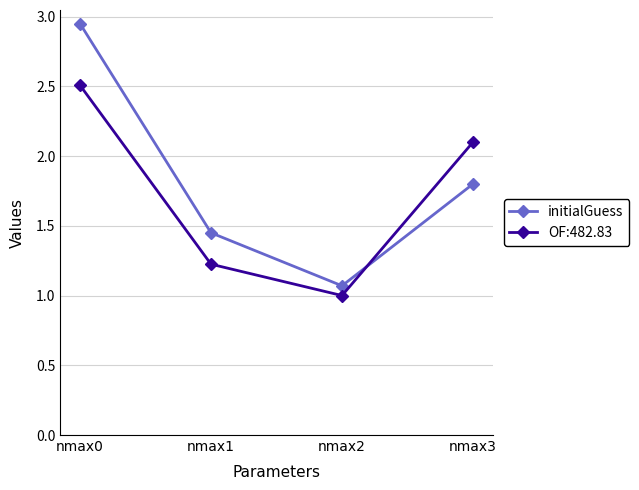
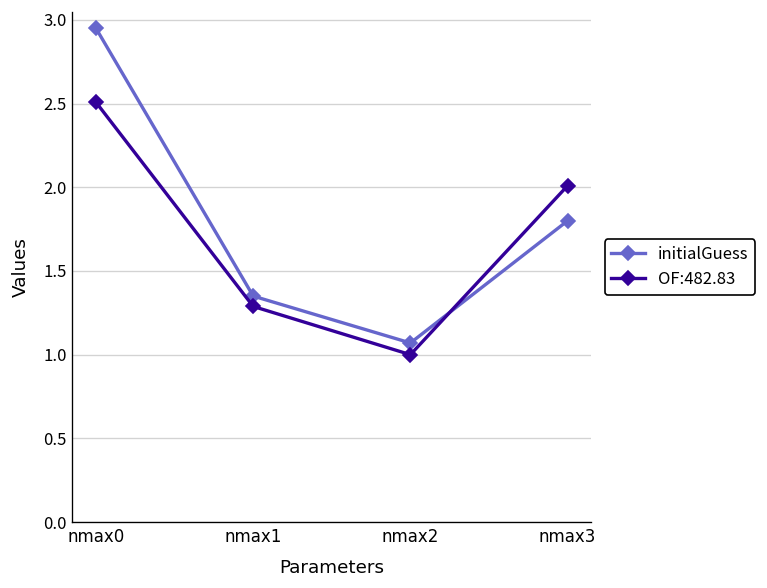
  {
    "initialGuess": {
      "nmax0": 2.95,
-     "nmax1": 1.45,
+     "nmax1": 1.35,
      "nmax2": 1.07,
      "nmax3": 1.80
    },
    "OF:482.83": {
      "nmax0": 2.51,
-     "nmax1": 1.23,
+     "nmax1": 1.29,
      "nmax2": 1.00,
-     "nmax3": 2.10
+     "nmax3": 2.01
    }
  }
